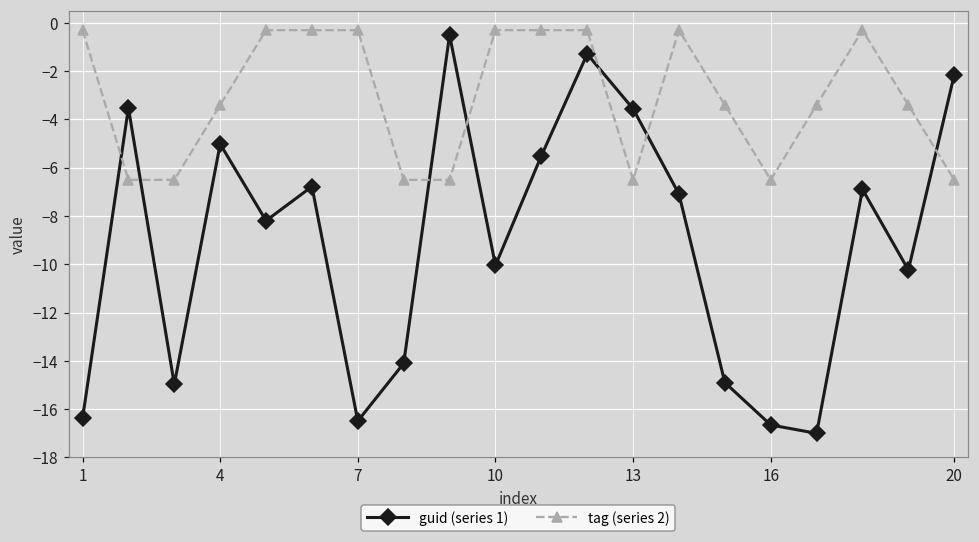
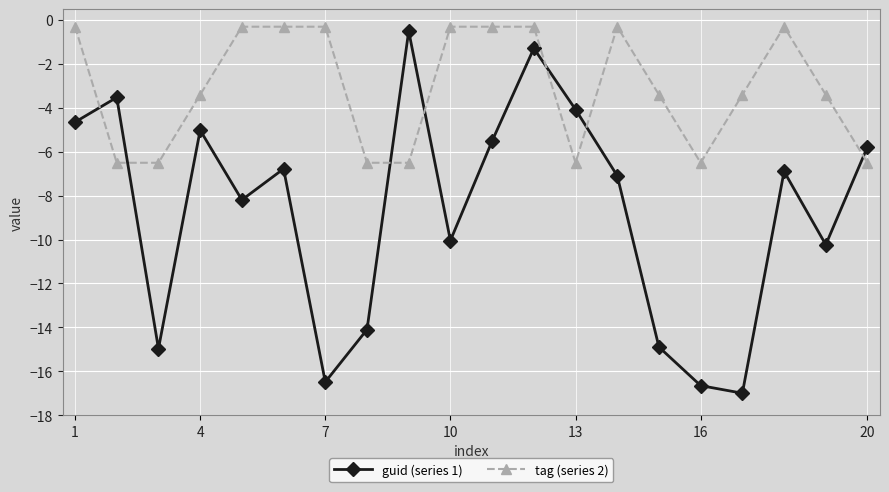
  {
    "guid (series 1)": {
-     "1": -16.4,
+     "1": -4.6,
      "4": -5.0,
      "7": -16.5,
      "10": -10.0,
-     "13": -3.6,
+     "13": -4.1,
      "16": -16.7,
-     "20": -2.2
+     "20": -5.8
    },
    "tag (series 2)": {
      "1": -0.3,
      "4": -3.4,
      "7": -0.3,
      "10": -0.3,
      "13": -6.5,
      "16": -6.5,
      "20": -6.5
    }
  }
